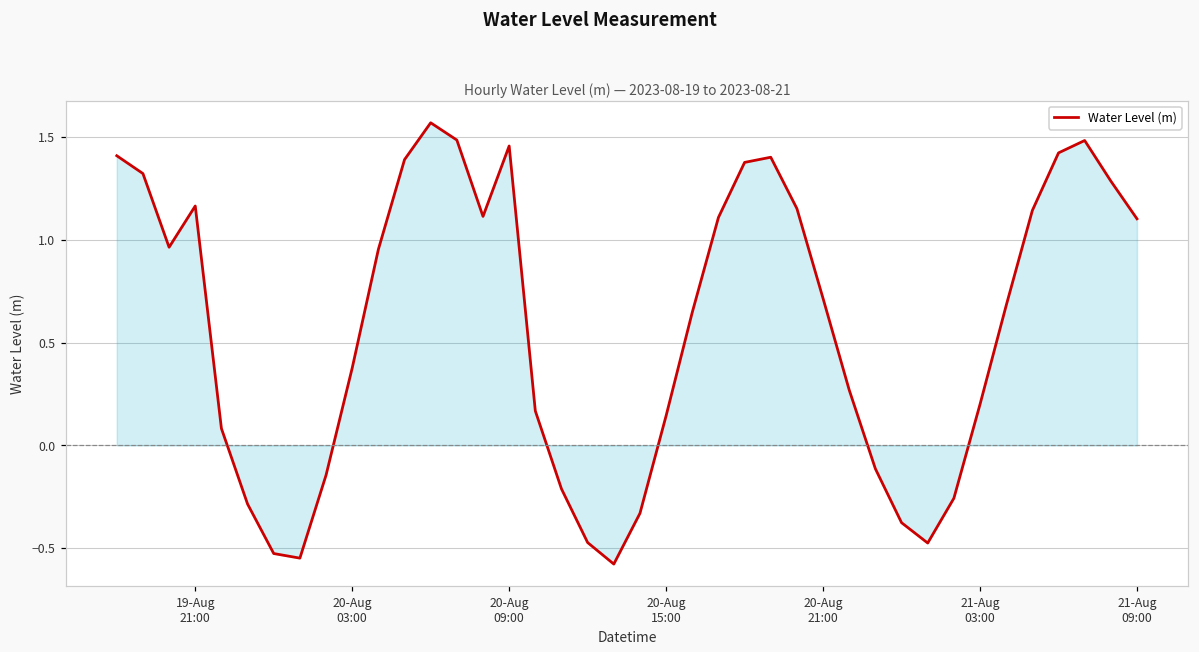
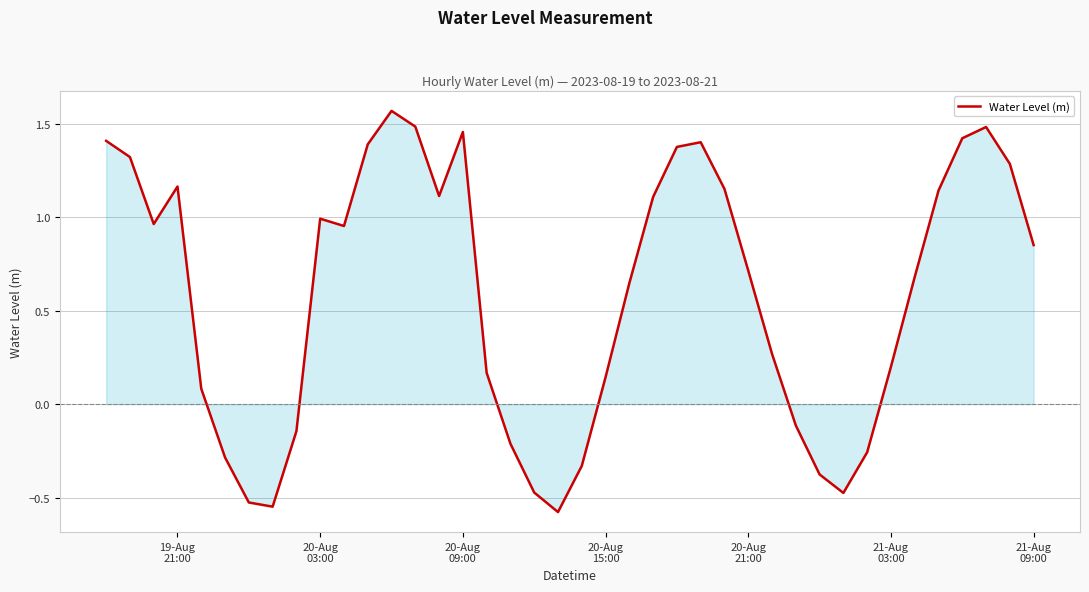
  {
    "Water Level (m)": {
-     "20-Aug 03:00": 0.38,
-     "21-Aug 09:00": 1.10
+     "20-Aug 03:00": 0.99,
+     "21-Aug 09:00": 0.85
    }
  }
